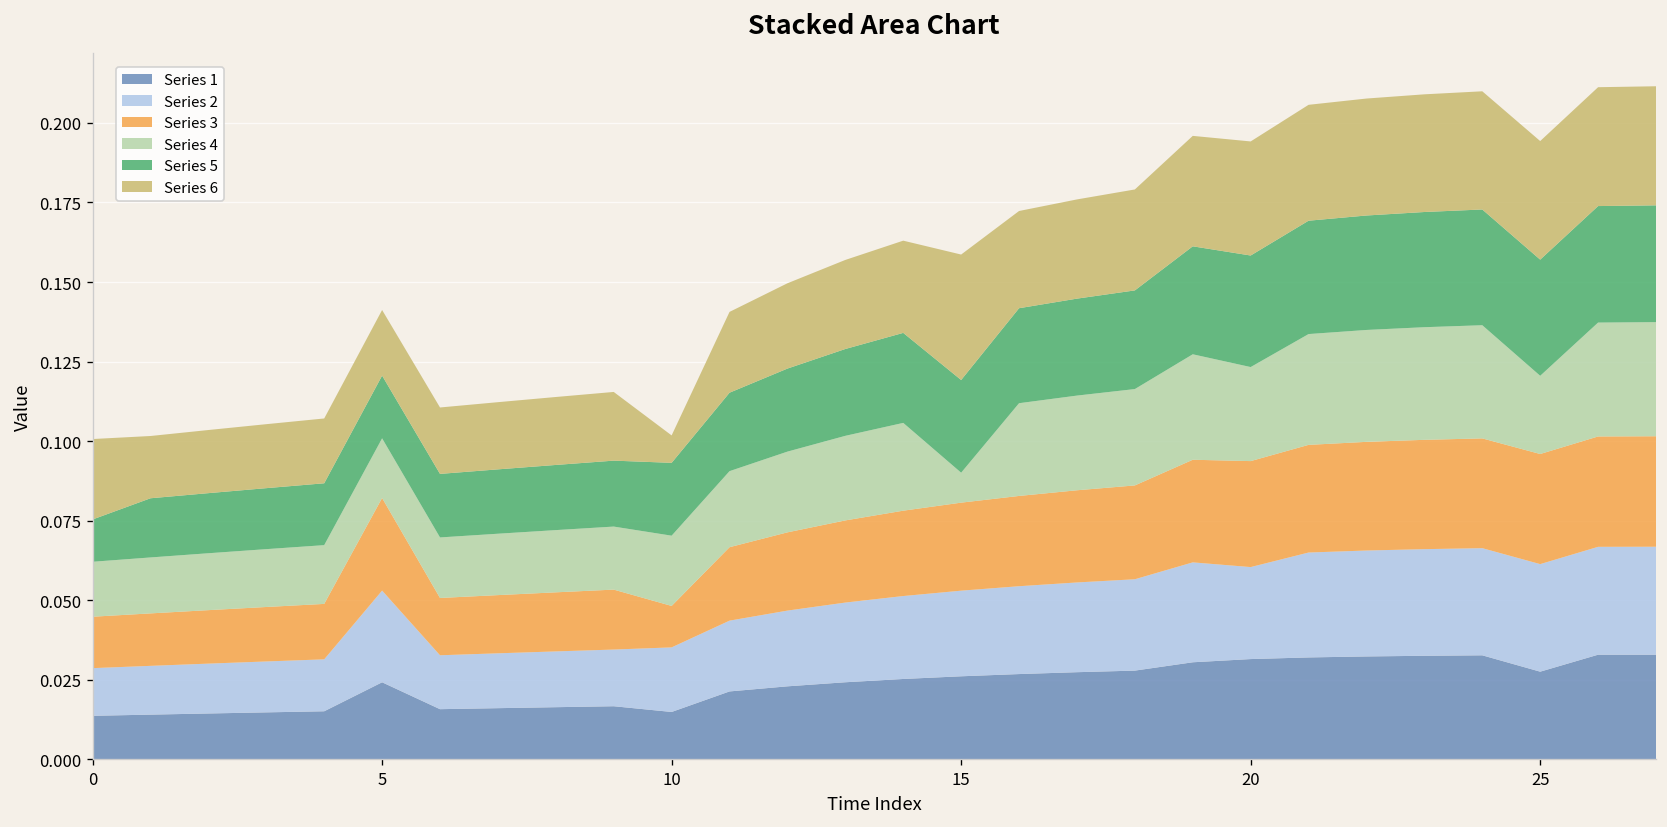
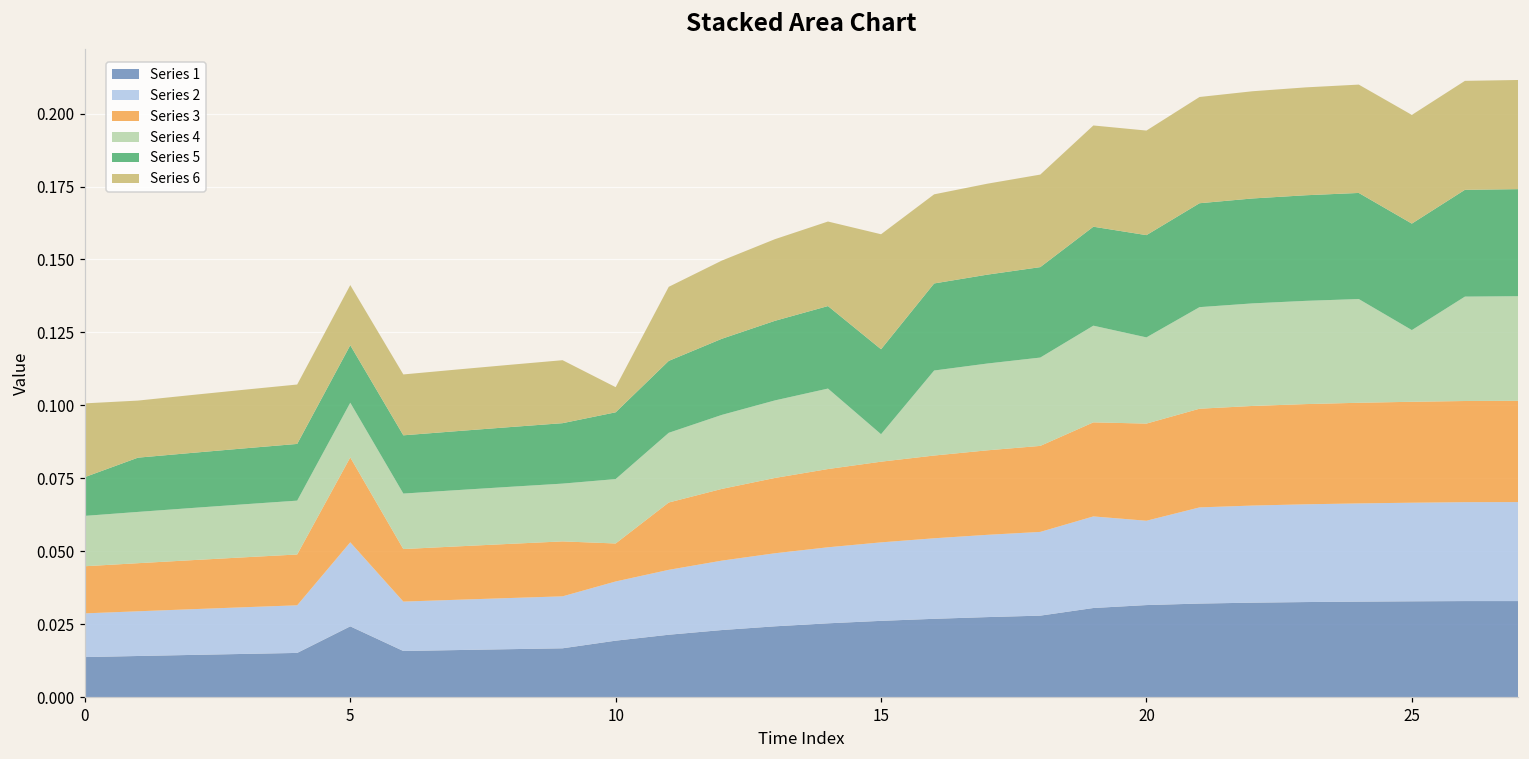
  {
    "Series 1": {
      "0": 0.014,
      "5": 0.024,
-     "10": 0.015,
+     "10": 0.019,
      "15": 0.026,
      "20": 0.032,
-     "25": 0.028
+     "25": 0.033
    },
    "Series 2": {
      "0": 0.015,
      "5": 0.029,
      "10": 0.020,
      "15": 0.027,
      "20": 0.029,
      "25": 0.034
    },
    "Series 3": {
      "0": 0.016,
      "5": 0.029,
      "10": 0.013,
      "15": 0.028,
      "20": 0.033,
      "25": 0.035
    },
    "Series 4": {
      "0": 0.017,
      "5": 0.019,
      "10": 0.022,
      "15": 0.009,
      "20": 0.030,
      "25": 0.025
    },
    "Series 5": {
      "0": 0.013,
      "5": 0.020,
      "10": 0.023,
      "15": 0.029,
      "20": 0.035,
      "25": 0.036
    },
    "Series 6": {
      "0": 0.025,
      "5": 0.021,
      "10": 0.009,
      "15": 0.039,
      "20": 0.036,
      "25": 0.037
    }
  }
